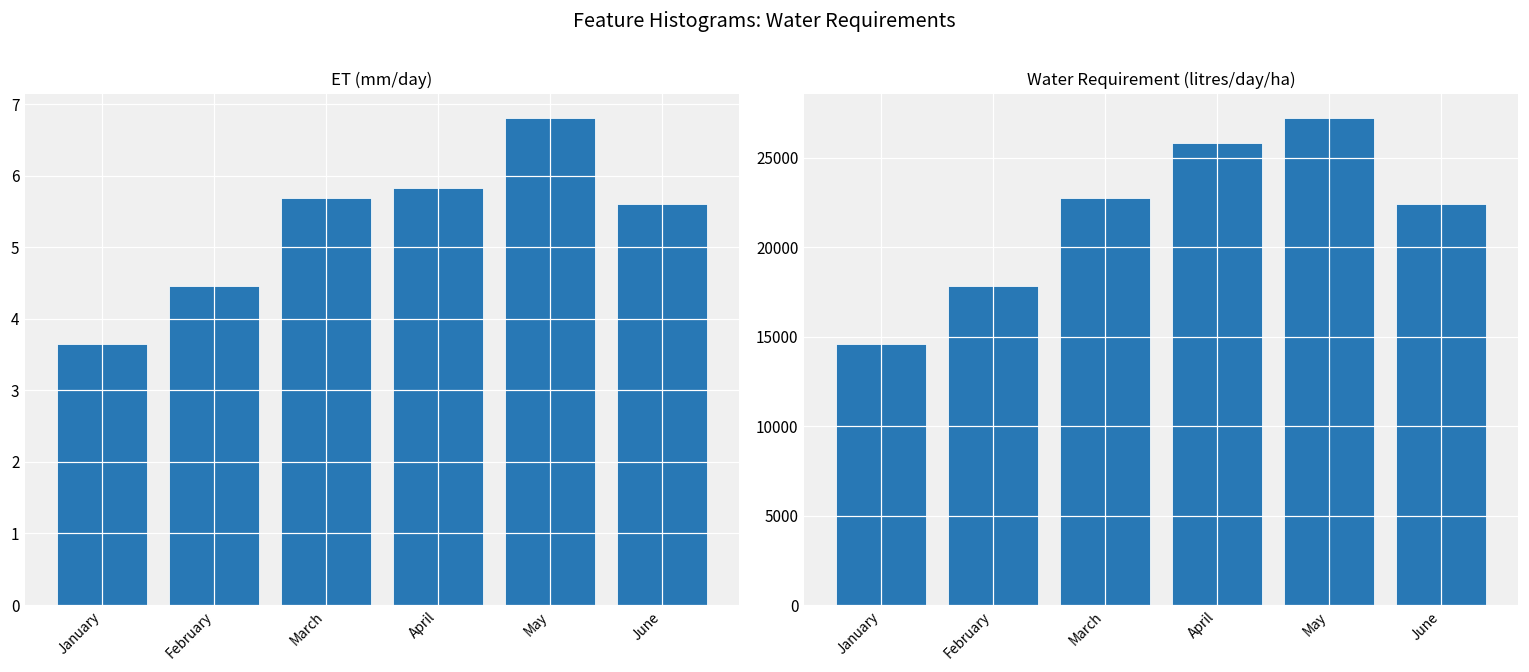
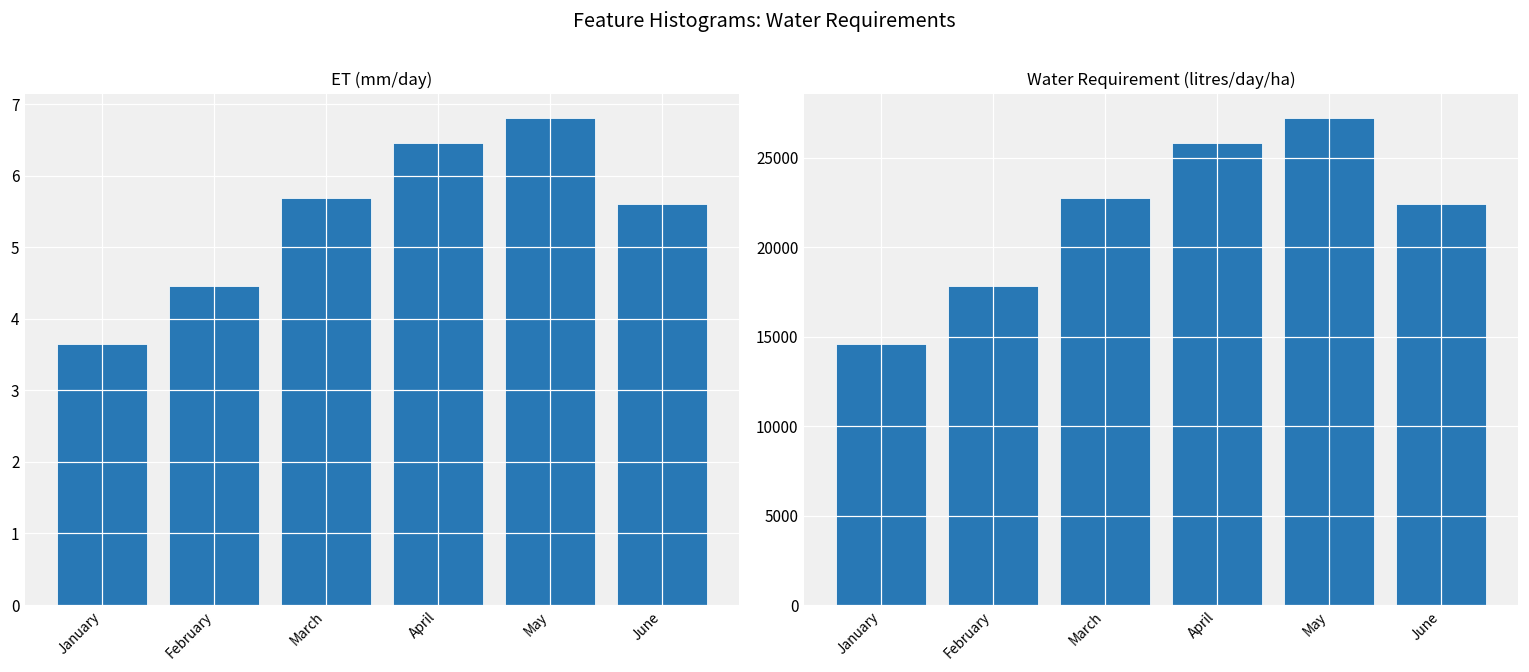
  {
    "ET (mm/day)": {
      "January": 3.6,
      "February": 4.5,
      "March": 5.7,
-     "April": 5.8,
+     "April": 6.5,
      "May": 6.8,
      "June": 5.6
    },
    "Water Requirement (litres/day/ha)": {
      "January": 14600,
      "February": 17800,
      "March": 22700,
      "April": 25800,
      "May": 27200,
      "June": 22400
    }
  }
